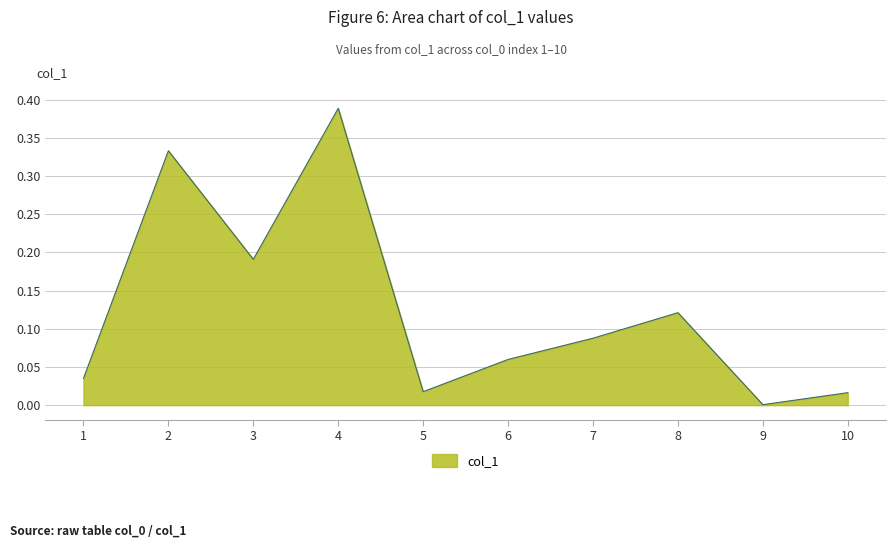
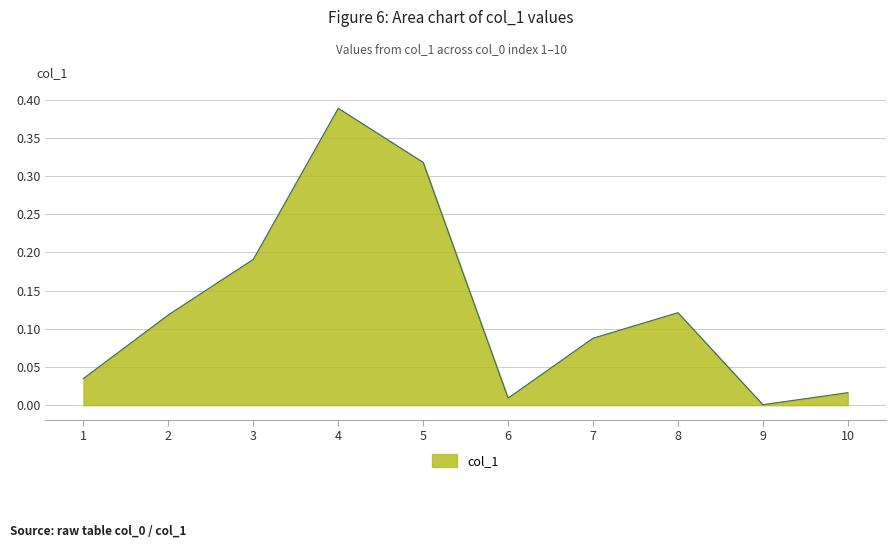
  {
    "1": 0.04,
-   "2": 0.33,
+   "2": 0.12,
    "3": 0.19,
    "4": 0.39,
-   "5": 0.02,
-   "6": 0.06,
+   "5": 0.32,
+   "6": 0.01,
    "7": 0.09,
    "8": 0.12,
    "9": 0.00,
    "10": 0.02
  }
